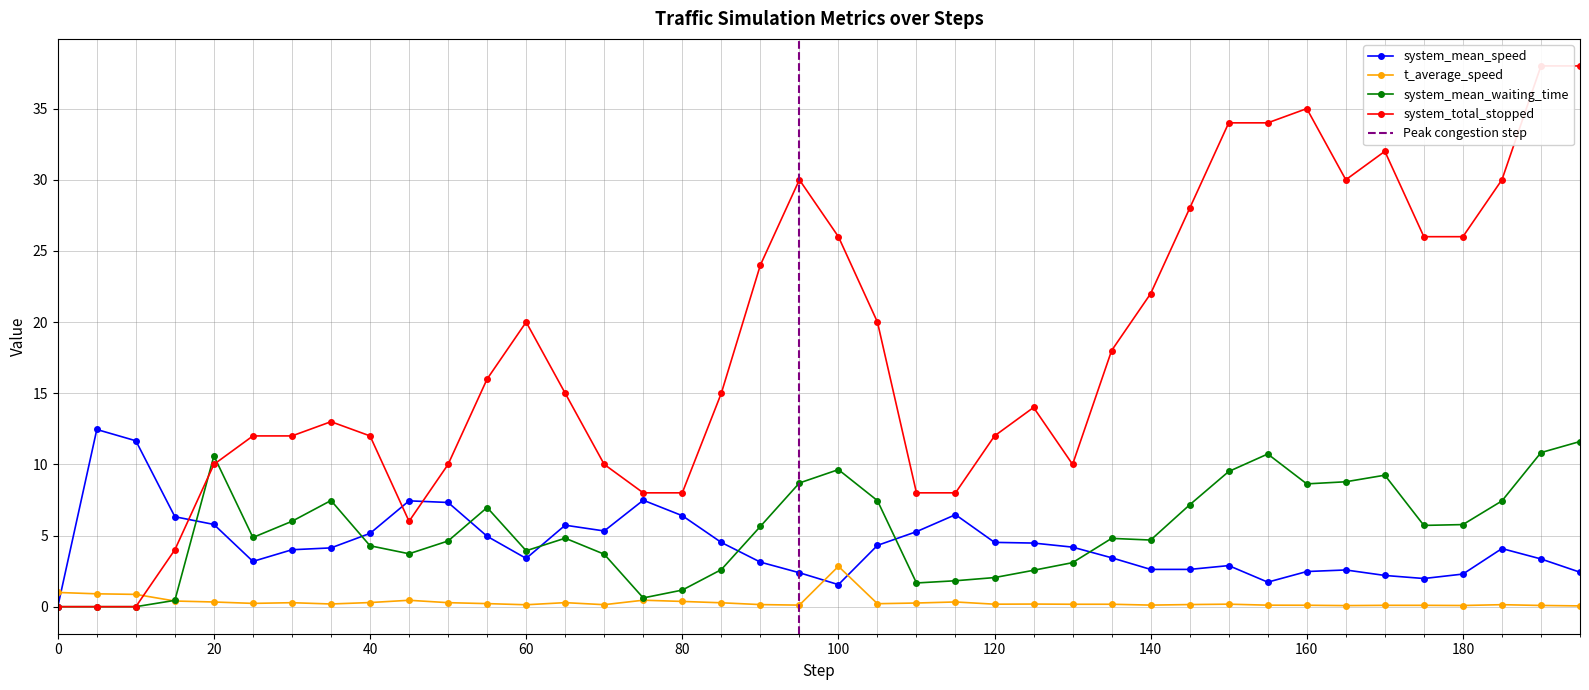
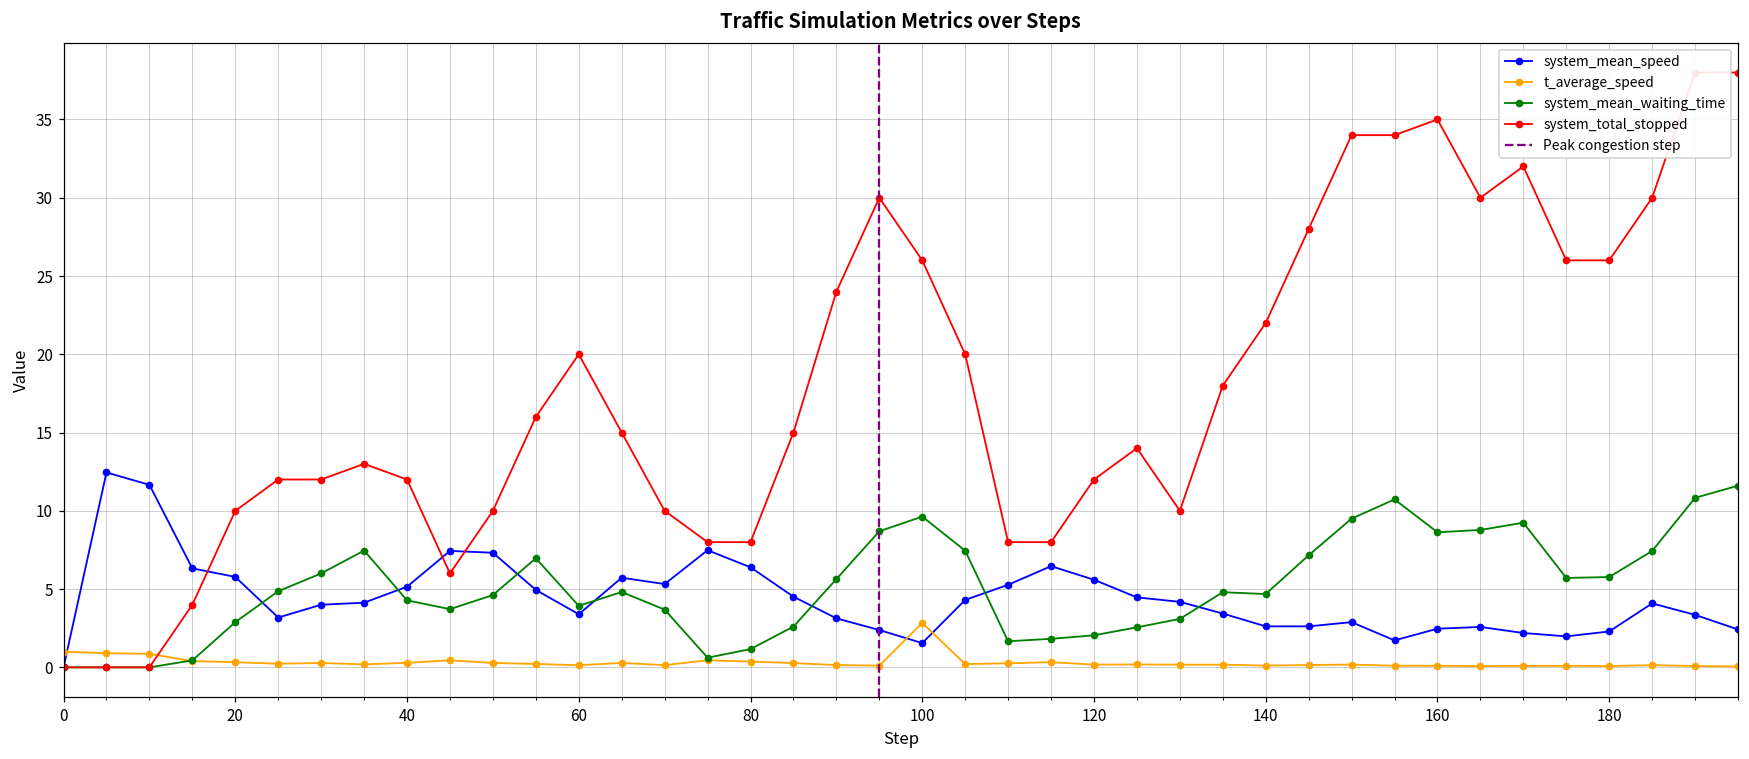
  {
    "system_mean_speed": {
      "20": 5.8,
      "40": 5.2,
      "60": 3.4,
      "80": 6.4,
      "100": 1.5,
-     "120": 4.5,
+     "120": 5.6,
      "140": 2.6,
      "160": 2.5,
      "180": 2.3
    },
    "t_average_speed": {
      "0": 1.0,
      "20": 0.3,
      "40": 0.3,
      "60": 0.1,
      "80": 0.4,
      "100": 2.8,
      "120": 0.2,
      "140": 0.1,
      "160": 0.1,
      "180": 0.1
    },
    "system_mean_waiting_time": {
-     "20": 10.6,
+     "20": 2.9,
      "40": 4.3,
      "60": 3.9,
      "80": 1.2,
      "100": 9.6,
      "120": 2.0,
      "140": 4.7,
      "160": 8.6,
      "180": 5.8
    },
    "system_total_stopped": {
      "20": 10.0,
      "40": 12.0,
      "60": 20.0,
      "80": 8.0,
      "100": 26.0,
      "120": 12.0,
      "140": 22.0,
      "160": 35.0,
      "180": 26.0
    }
  }
